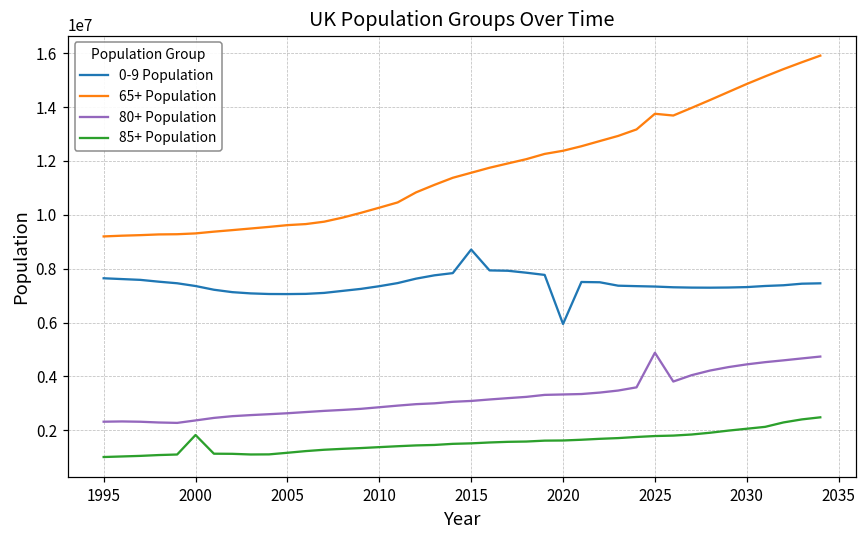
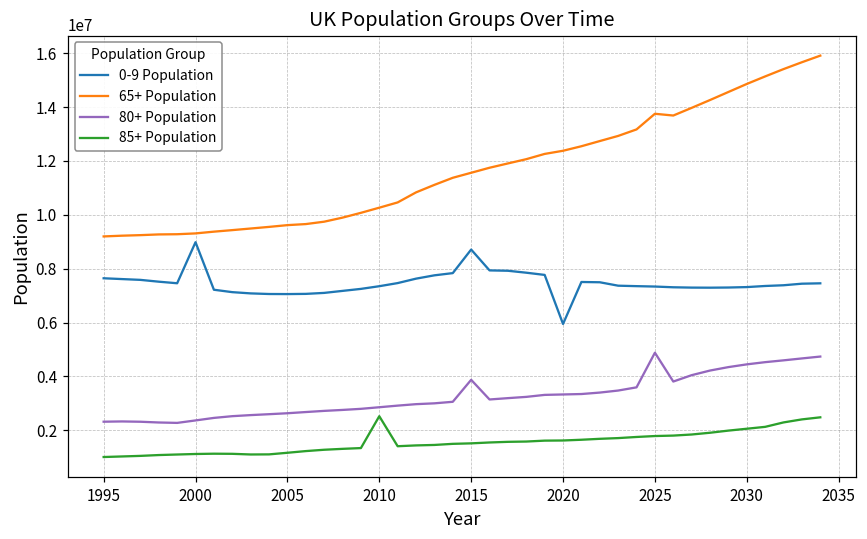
  {
    "0-9 Population": {
      "1995": 7600000,
-     "2000": 7400000,
+     "2000": 9000000,
      "2005": 7100000,
      "2010": 7300000,
      "2015": 8700000,
      "2020": 5900000,
      "2025": 7300000,
      "2030": 7300000
    },
    "65+ Population": {
      "1995": 9200000,
      "2000": 9300000,
      "2005": 9600000,
      "2010": 10300000,
      "2015": 11600000,
      "2020": 12400000,
      "2025": 13700000,
      "2030": 14900000
    },
    "80+ Population": {
      "1995": 2300000,
      "2000": 2400000,
      "2005": 2600000,
      "2010": 2900000,
-     "2015": 3100000,
+     "2015": 3900000,
      "2020": 3300000,
      "2025": 4900000,
      "2030": 4400000
    },
    "85+ Population": {
      "1995": 1000000,
-     "2000": 1800000,
+     "2000": 1100000,
      "2005": 1200000,
-     "2010": 1400000,
+     "2010": 2500000,
      "2015": 1500000,
      "2020": 1600000,
      "2025": 1800000,
      "2030": 2100000
    }
  }
